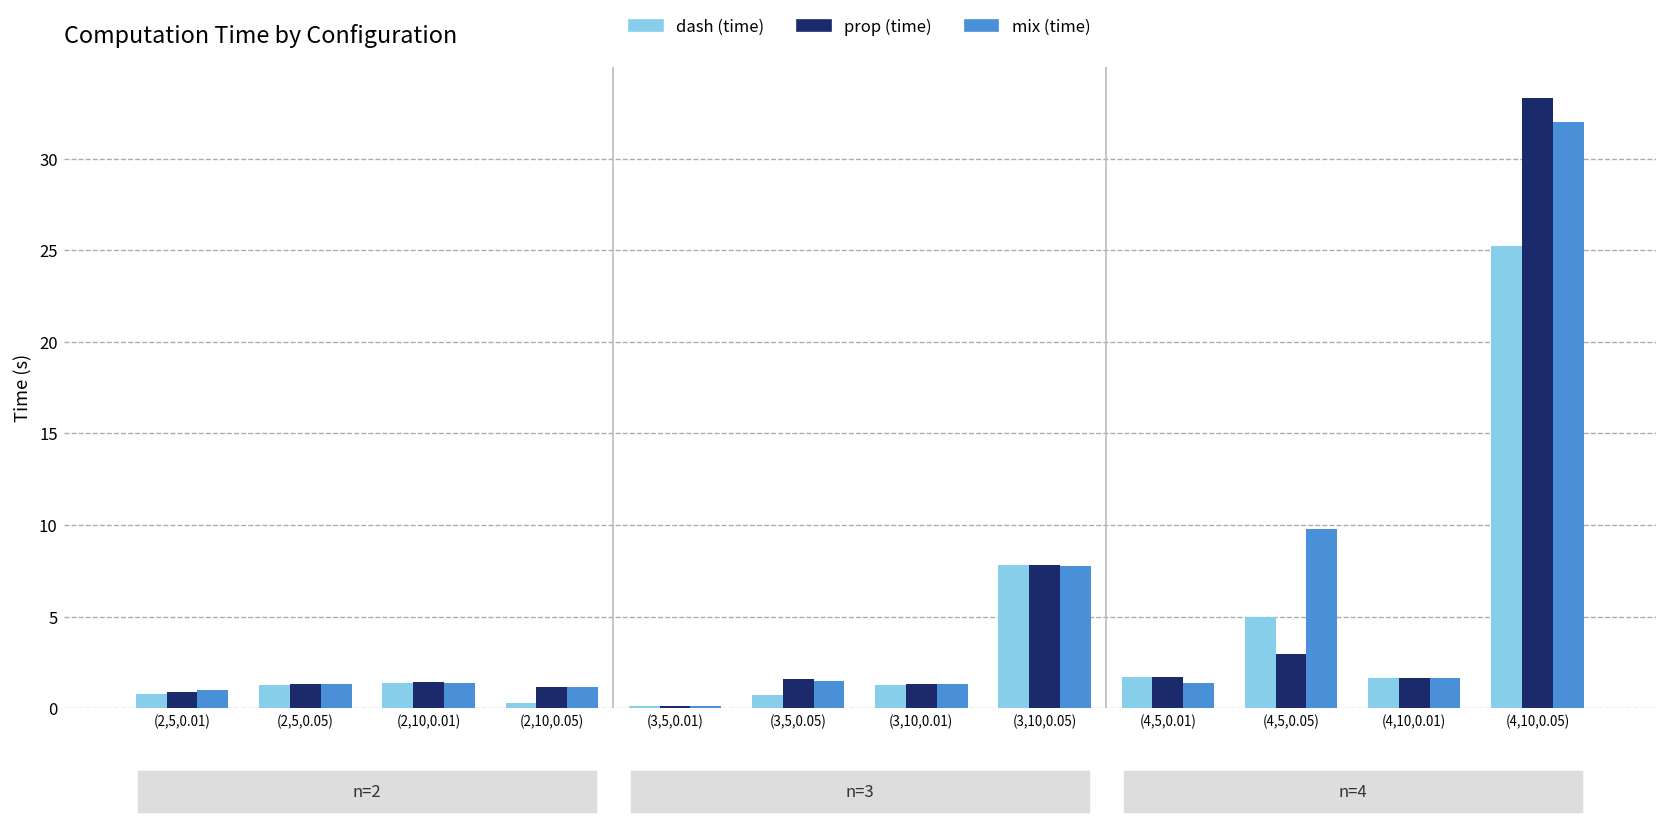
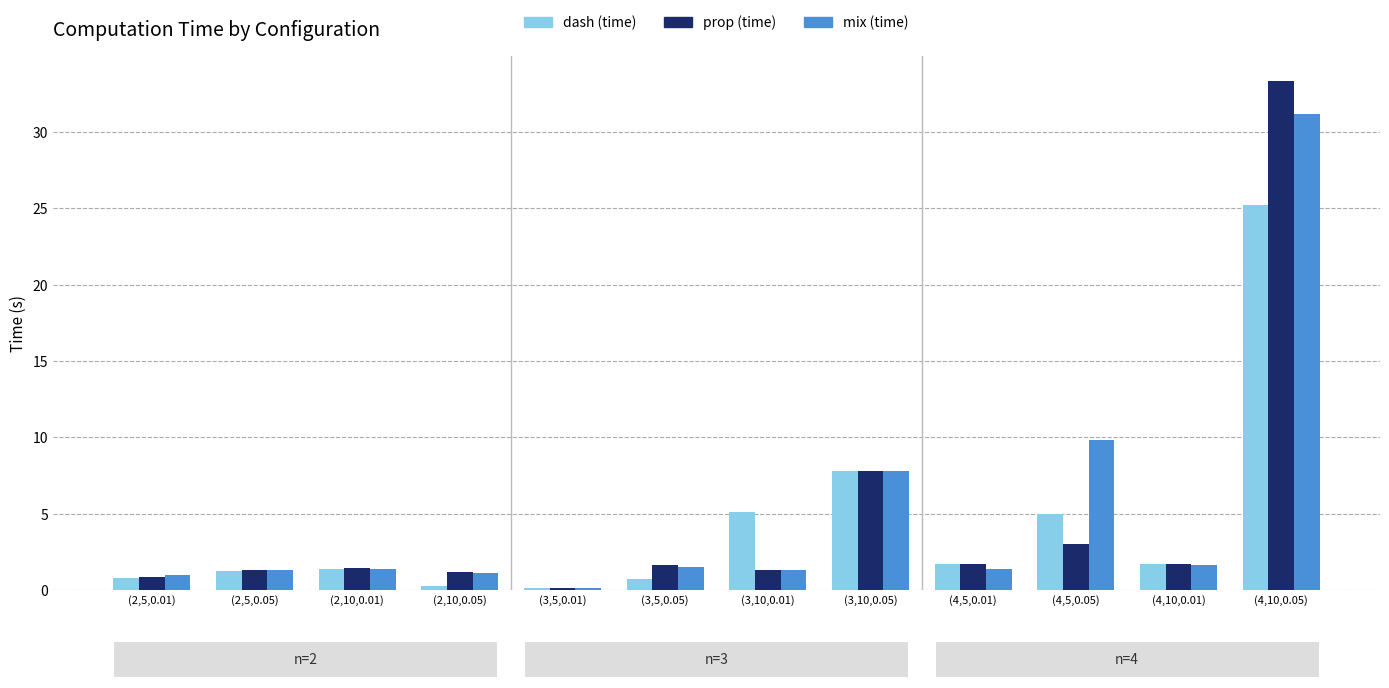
  {
    "dash (time)": {
      "(2,5,0.01)": 0.8,
      "(2,5,0.05)": 1.2,
      "(2,10,0.01)": 1.4,
      "(2,10,0.05)": 0.3,
      "(3,5,0.05)": 0.7,
-     "(3,10,0.01)": 1.3,
+     "(3,10,0.01)": 5.1,
      "(3,10,0.05)": 7.8,
      "(4,5,0.01)": 1.7,
      "(4,5,0.05)": 5.0,
      "(4,10,0.01)": 1.7,
      "(4,10,0.05)": 25.2
    },
    "prop (time)": {
      "(2,5,0.01)": 0.9,
      "(2,5,0.05)": 1.3,
      "(2,10,0.01)": 1.4,
      "(2,10,0.05)": 1.2,
      "(3,5,0.05)": 1.6,
      "(3,10,0.01)": 1.3,
      "(3,10,0.05)": 7.8,
      "(4,5,0.01)": 1.7,
      "(4,5,0.05)": 3.0,
      "(4,10,0.01)": 1.7,
      "(4,10,0.05)": 33.3
    },
    "mix (time)": {
      "(2,5,0.01)": 1.0,
      "(2,5,0.05)": 1.3,
      "(2,10,0.01)": 1.4,
      "(2,10,0.05)": 1.1,
      "(3,5,0.05)": 1.5,
      "(3,10,0.01)": 1.3,
      "(3,10,0.05)": 7.8,
      "(4,5,0.01)": 1.4,
      "(4,5,0.05)": 9.8,
      "(4,10,0.01)": 1.6,
-     "(4,10,0.05)": 32.0
+     "(4,10,0.05)": 31.2
    }
  }
